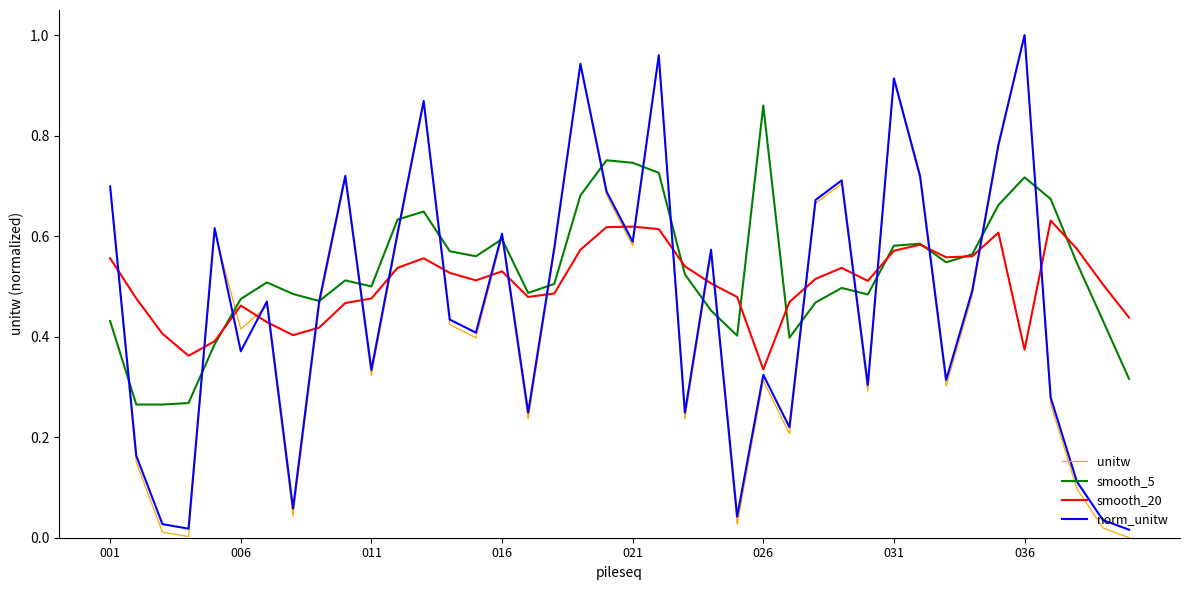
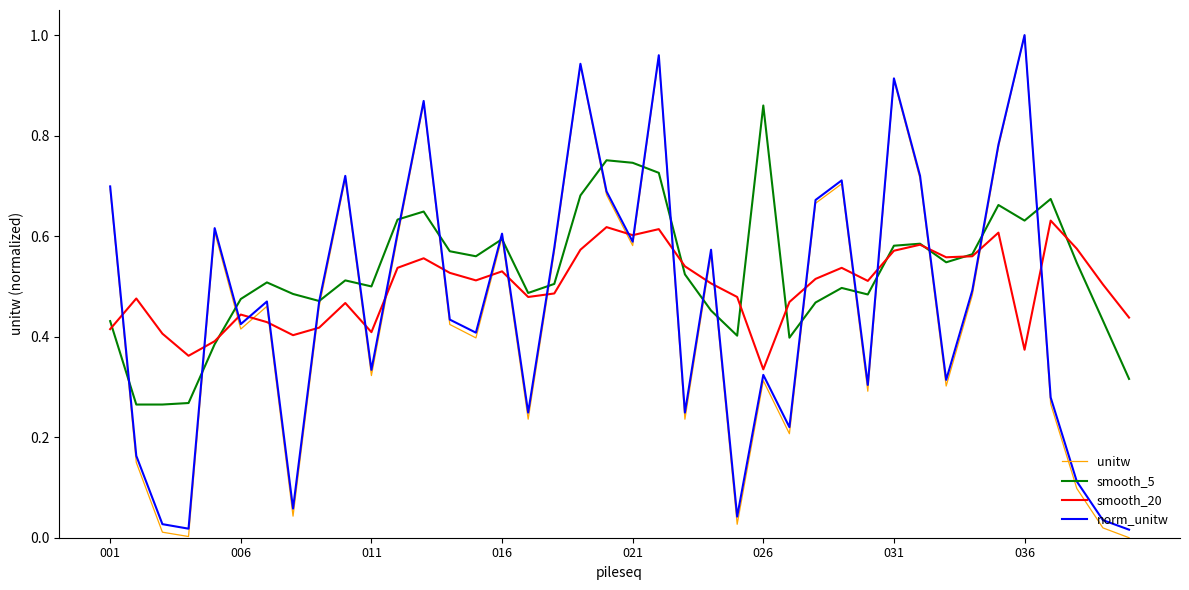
  {
    "unitw": {
      "001": 0.69,
      "006": 0.42,
      "011": 0.32,
      "021": 0.58,
      "026": 0.31
    },
    "smooth_5": {
      "001": 0.43,
      "006": 0.48,
      "011": 0.50,
      "021": 0.75,
      "026": 0.86,
      "031": 0.58,
-     "036": 0.72
+     "036": 0.63
    },
    "smooth_20": {
-     "001": 0.56,
-     "006": 0.46,
-     "011": 0.48,
+     "001": 0.42,
+     "006": 0.44,
+     "011": 0.41,
      "016": 0.53,
-     "021": 0.62,
+     "021": 0.60,
      "026": 0.34,
      "031": 0.57,
      "036": 0.37
    },
    "norm_unitw": {
      "001": 0.70,
-     "006": 0.37,
+     "006": 0.43,
      "011": 0.33,
      "016": 0.61,
      "021": 0.59,
      "026": 0.32
    }
  }
